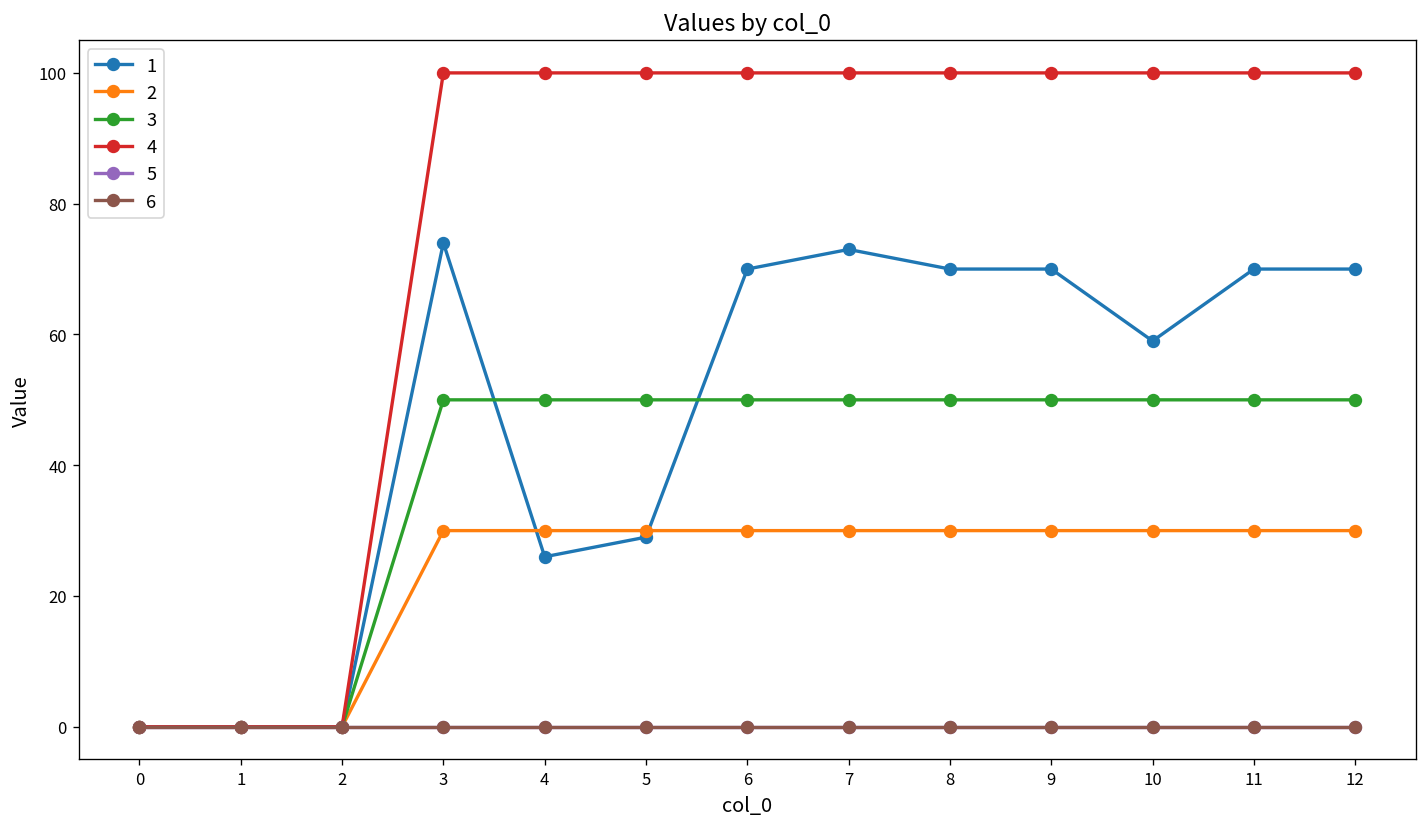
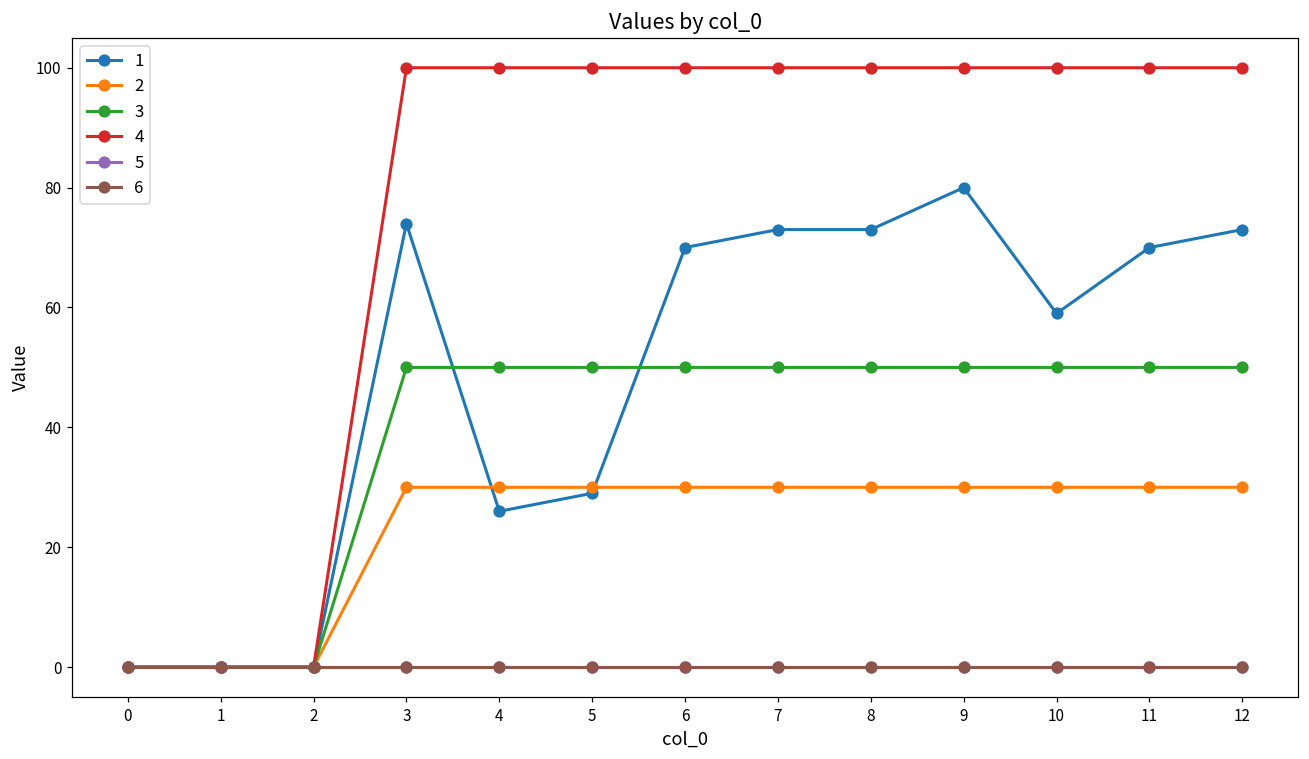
  {
    "1": {
      "3": 74,
      "4": 26,
      "5": 29,
      "6": 70,
      "7": 73,
-     "8": 70,
-     "9": 70,
+     "8": 73,
+     "9": 80,
      "10": 59,
      "11": 70,
-     "12": 70
+     "12": 73
    },
    "2": {
      "3": 30,
      "4": 30,
      "5": 30,
      "6": 30,
      "7": 30,
      "8": 30,
      "9": 30,
      "10": 30,
      "11": 30,
      "12": 30
    },
    "3": {
      "3": 50,
      "4": 50,
      "5": 50,
      "6": 50,
      "7": 50,
      "8": 50,
      "9": 50,
      "10": 50,
      "11": 50,
      "12": 50
    },
    "4": {
      "3": 100,
      "4": 100,
      "5": 100,
      "6": 100,
      "7": 100,
      "8": 100,
      "9": 100,
      "10": 100,
      "11": 100,
      "12": 100
    },
    "6": {
      "3": 0,
      "4": 0,
      "5": 0,
      "6": 0,
      "7": 0,
      "8": 0,
      "9": 0,
      "10": 0,
      "11": 0,
      "12": 0
    }
  }
